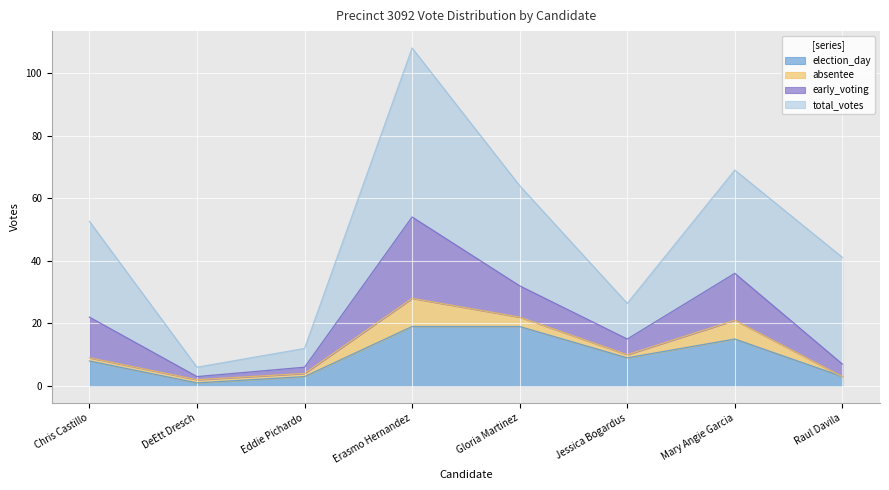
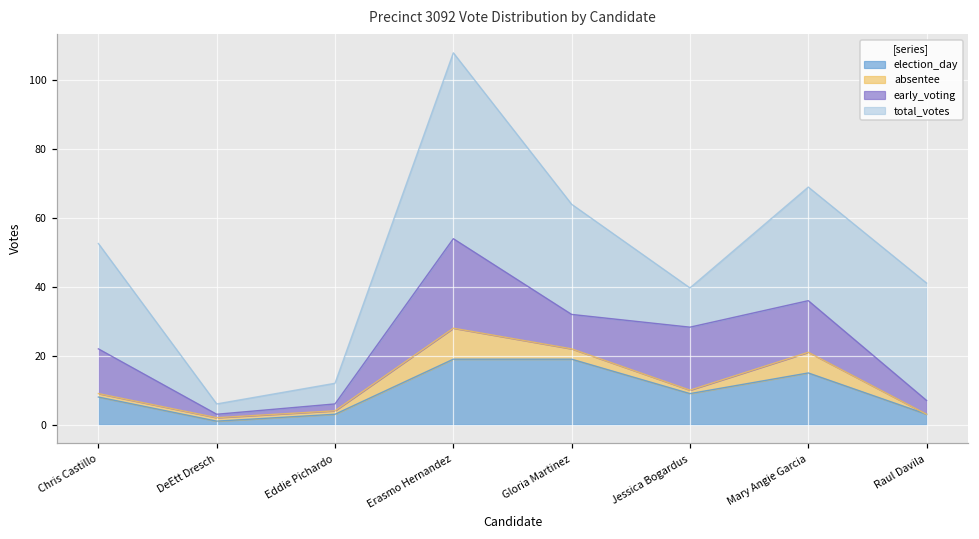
  {
    "election_day": {
      "Chris Castillo": 8,
      "DeEtt Dresch": 1,
      "Eddie Pichardo": 3,
      "Erasmo Hernandez": 19,
      "Gloria Martinez": 19,
      "Jessica Bogardus": 9,
      "Mary Angie Garcia": 15
    },
    "absentee": {
      "Chris Castillo": 1,
      "DeEtt Dresch": 1,
      "Eddie Pichardo": 1,
      "Erasmo Hernandez": 9,
      "Gloria Martinez": 3,
      "Jessica Bogardus": 1,
      "Mary Angie Garcia": 6
    },
    "early_voting": {
      "Chris Castillo": 13,
      "DeEtt Dresch": 1,
      "Eddie Pichardo": 2,
      "Erasmo Hernandez": 26,
      "Gloria Martinez": 10,
-     "Jessica Bogardus": 5,
+     "Jessica Bogardus": 18,
      "Mary Angie Garcia": 15,
      "Raul Davila": 4
    },
    "total_votes": {
      "Chris Castillo": 31,
      "DeEtt Dresch": 3,
      "Eddie Pichardo": 6,
      "Erasmo Hernandez": 54,
      "Gloria Martinez": 32,
      "Jessica Bogardus": 11,
      "Mary Angie Garcia": 33,
      "Raul Davila": 34
    }
  }
